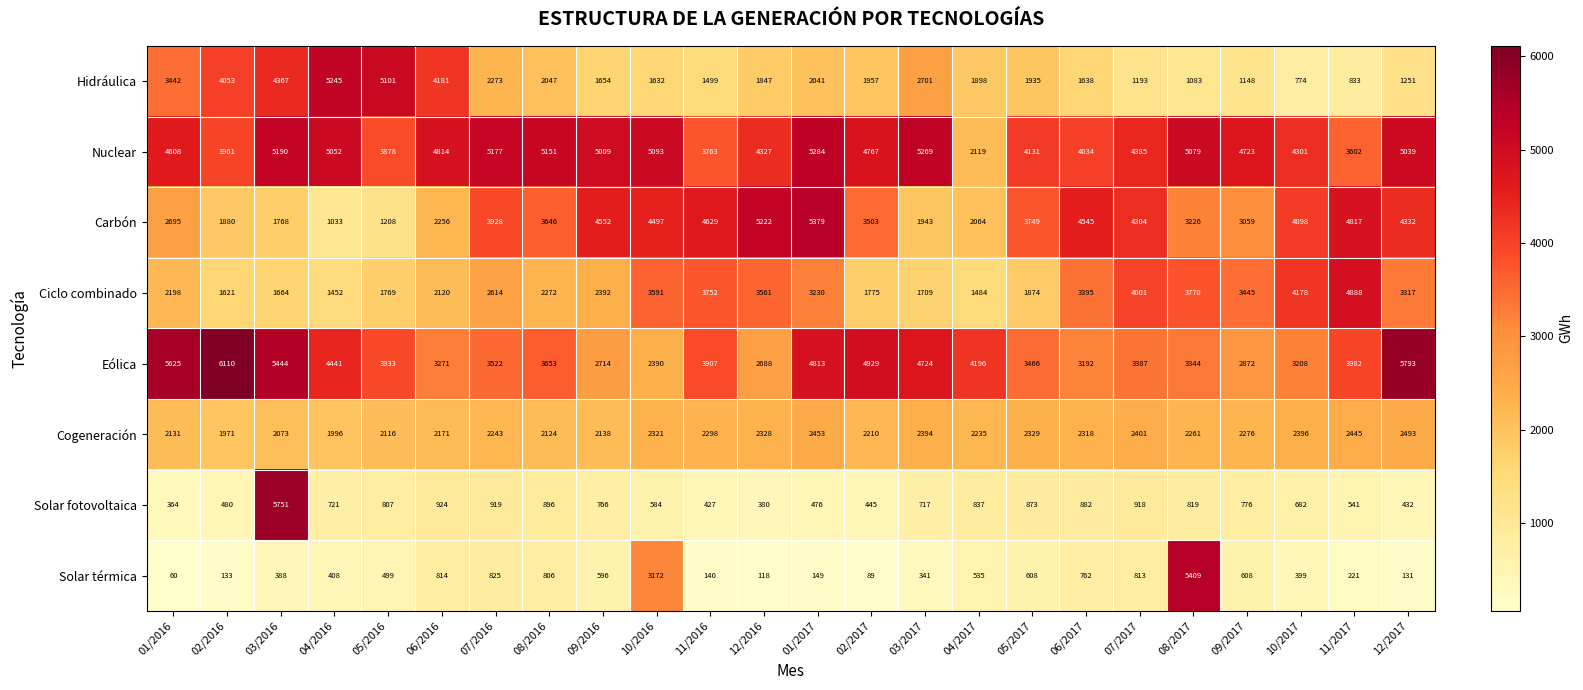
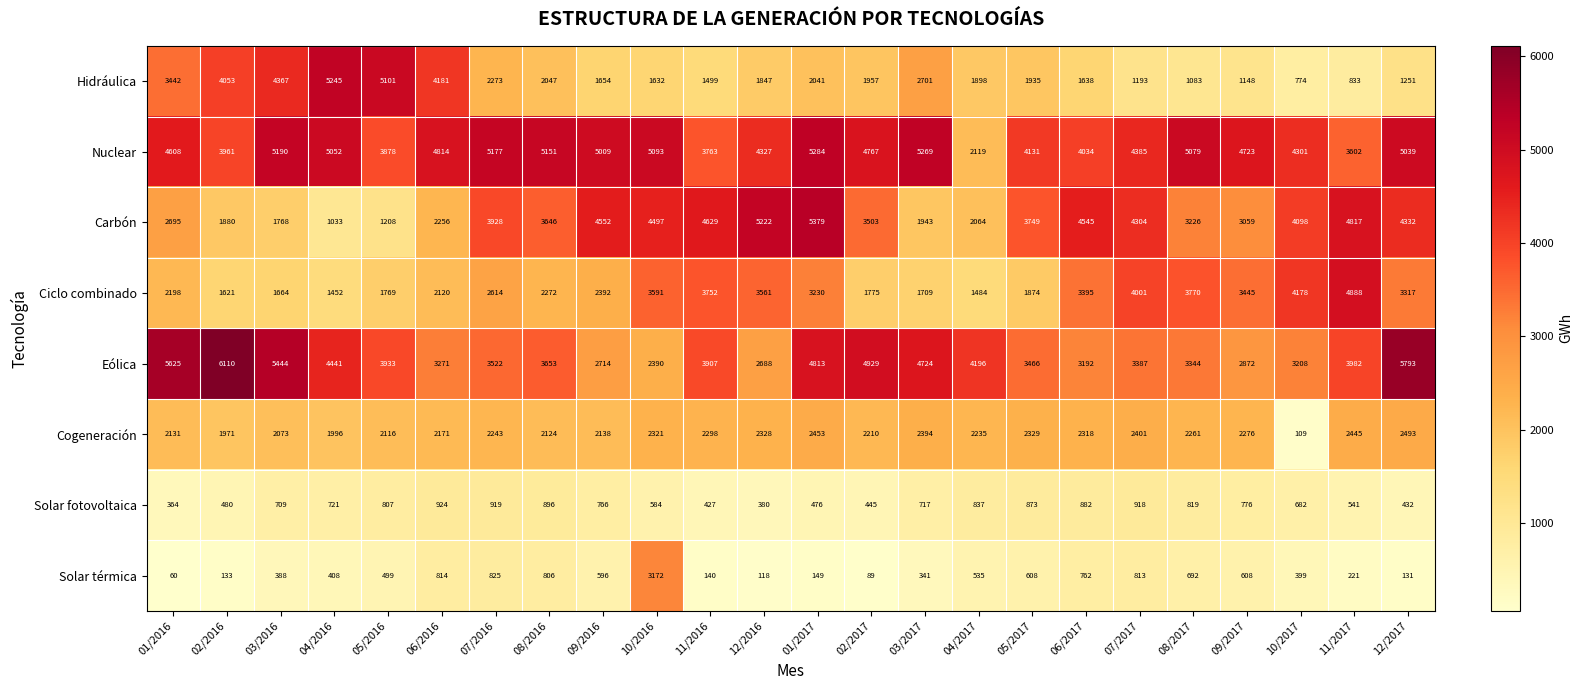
  {
    "Hidráulica": {
      "01/2016": 3442,
      "02/2016": 4053,
      "03/2016": 4367,
      "04/2016": 5245,
      "05/2016": 5101,
      "06/2016": 4181,
      "07/2016": 2273,
      "08/2016": 2047,
      "09/2016": 1654,
      "10/2016": 1632,
      "11/2016": 1499,
      "12/2016": 1847,
      "01/2017": 2041,
      "02/2017": 1957,
      "03/2017": 2701,
      "04/2017": 1898,
      "05/2017": 1935,
      "06/2017": 1638,
      "07/2017": 1193,
      "08/2017": 1083,
      "09/2017": 1148,
      "10/2017": 774,
      "11/2017": 833,
      "12/2017": 1251
    },
    "Nuclear": {
      "01/2016": 4608,
      "02/2016": 3961,
      "03/2016": 5190,
      "04/2016": 5052,
      "05/2016": 3878,
      "06/2016": 4814,
      "07/2016": 5177,
      "08/2016": 5151,
      "09/2016": 5009,
      "10/2016": 5093,
      "11/2016": 3763,
      "12/2016": 4327,
      "01/2017": 5284,
      "02/2017": 4767,
      "03/2017": 5269,
      "04/2017": 2119,
      "05/2017": 4131,
      "06/2017": 4034,
      "07/2017": 4385,
      "08/2017": 5079,
      "09/2017": 4723,
      "10/2017": 4301,
      "11/2017": 3602,
      "12/2017": 5039
    },
    "Carbón": {
      "01/2016": 2695,
      "02/2016": 1880,
      "03/2016": 1768,
      "04/2016": 1033,
      "05/2016": 1208,
      "06/2016": 2256,
      "07/2016": 3928,
      "08/2016": 3646,
      "09/2016": 4552,
      "10/2016": 4497,
      "11/2016": 4629,
      "12/2016": 5222,
      "01/2017": 5379,
      "02/2017": 3503,
      "03/2017": 1943,
      "04/2017": 2064,
      "05/2017": 3749,
      "06/2017": 4545,
      "07/2017": 4304,
      "08/2017": 3226,
      "09/2017": 3059,
      "10/2017": 4098,
      "11/2017": 4817,
      "12/2017": 4332
    },
    "Ciclo combinado": {
      "01/2016": 2198,
      "02/2016": 1621,
      "03/2016": 1664,
      "04/2016": 1452,
      "05/2016": 1769,
      "06/2016": 2120,
      "07/2016": 2614,
      "08/2016": 2272,
      "09/2016": 2392,
      "10/2016": 3591,
      "11/2016": 3752,
      "12/2016": 3561,
      "01/2017": 3230,
      "02/2017": 1775,
      "03/2017": 1709,
      "04/2017": 1484,
      "05/2017": 1874,
      "06/2017": 3395,
      "07/2017": 4001,
      "08/2017": 3770,
      "09/2017": 3445,
      "10/2017": 4178,
      "11/2017": 4888,
      "12/2017": 3317
    },
    "Eólica": {
      "01/2016": 5625,
      "02/2016": 6110,
      "03/2016": 5444,
      "04/2016": 4441,
      "05/2016": 3933,
      "06/2016": 3271,
      "07/2016": 3522,
      "08/2016": 3653,
      "09/2016": 2714,
      "10/2016": 2390,
      "11/2016": 3907,
      "12/2016": 2688,
      "01/2017": 4813,
      "02/2017": 4929,
      "03/2017": 4724,
      "04/2017": 4196,
      "05/2017": 3466,
      "06/2017": 3192,
      "07/2017": 3387,
      "08/2017": 3344,
      "09/2017": 2872,
      "10/2017": 3208,
      "11/2017": 3982,
      "12/2017": 5793
    },
    "Cogeneración": {
      "01/2016": 2131,
      "02/2016": 1971,
      "03/2016": 2073,
      "04/2016": 1996,
      "05/2016": 2116,
      "06/2016": 2171,
      "07/2016": 2243,
      "08/2016": 2124,
      "09/2016": 2138,
      "10/2016": 2321,
      "11/2016": 2298,
      "12/2016": 2328,
      "01/2017": 2453,
      "02/2017": 2210,
      "03/2017": 2394,
      "04/2017": 2235,
      "05/2017": 2329,
      "06/2017": 2318,
      "07/2017": 2401,
      "08/2017": 2261,
      "09/2017": 2276,
-     "10/2017": 2396,
+     "10/2017": 109,
      "11/2017": 2445,
      "12/2017": 2493
    },
    "Solar fotovoltaica": {
      "01/2016": 364,
      "02/2016": 480,
-     "03/2016": 5751,
+     "03/2016": 709,
      "04/2016": 721,
      "05/2016": 807,
      "06/2016": 924,
      "07/2016": 919,
      "08/2016": 896,
      "09/2016": 766,
      "10/2016": 584,
      "11/2016": 427,
      "12/2016": 380,
      "01/2017": 476,
      "02/2017": 445,
      "03/2017": 717,
      "04/2017": 837,
      "05/2017": 873,
      "06/2017": 882,
      "07/2017": 918,
      "08/2017": 819,
      "09/2017": 776,
      "10/2017": 682,
      "11/2017": 541,
      "12/2017": 432
    },
    "Solar térmica": {
      "01/2016": 60,
      "02/2016": 133,
      "03/2016": 388,
      "04/2016": 408,
      "05/2016": 499,
      "06/2016": 814,
      "07/2016": 825,
      "08/2016": 806,
      "09/2016": 596,
      "10/2016": 3172,
      "11/2016": 140,
      "12/2016": 118,
      "01/2017": 149,
      "02/2017": 89,
      "03/2017": 341,
      "04/2017": 535,
      "05/2017": 608,
      "06/2017": 762,
      "07/2017": 813,
-     "08/2017": 5409,
+     "08/2017": 692,
      "09/2017": 608,
      "10/2017": 399,
      "11/2017": 221,
      "12/2017": 131
    }
  }
